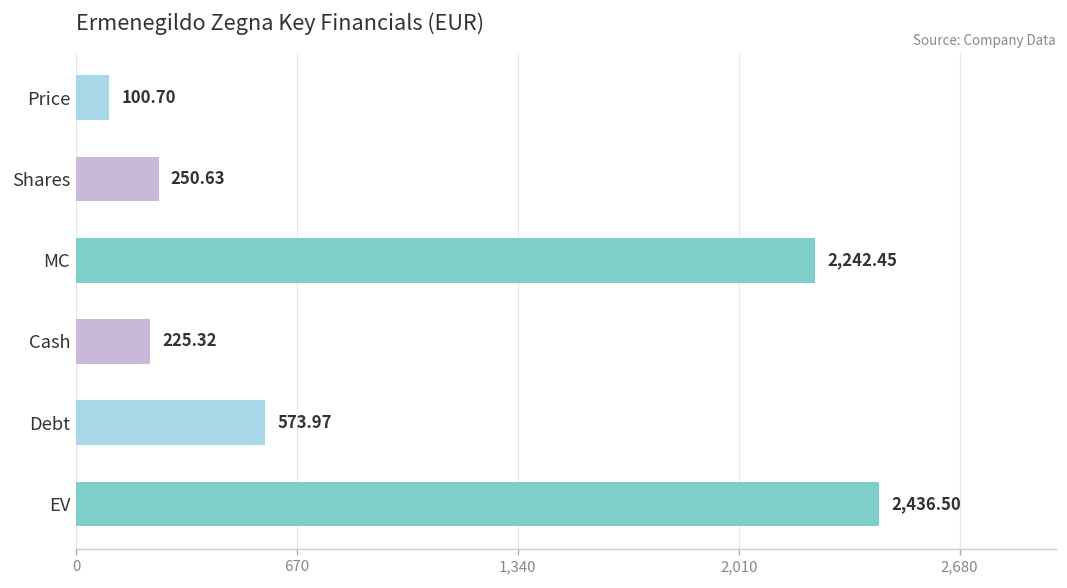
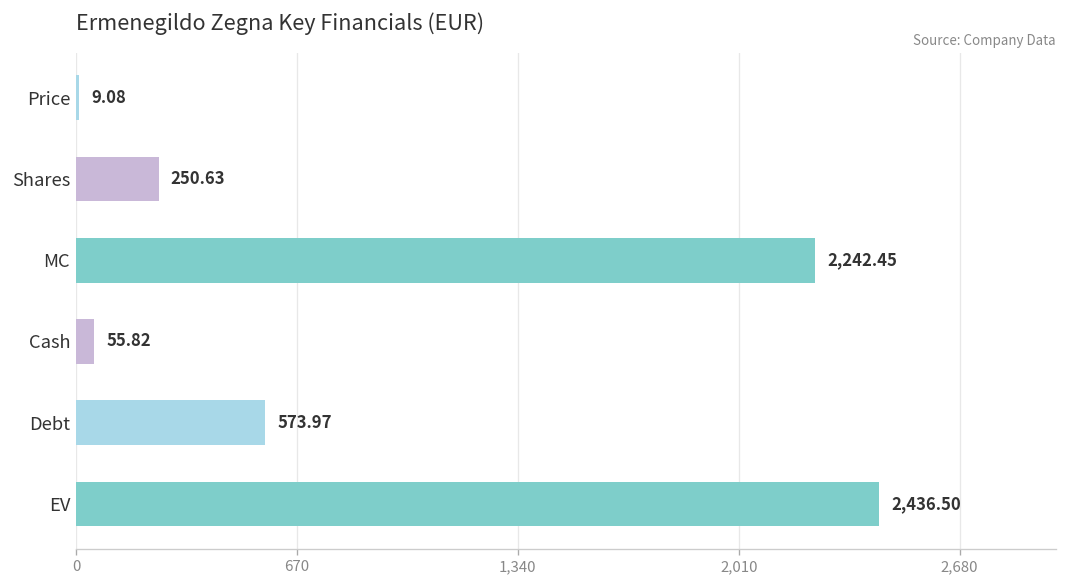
  {
-   "Price": "100.70",
+   "Price": "9.08",
    "Shares": "250.63",
    "MC": "2,242.45",
-   "Cash": "225.32",
+   "Cash": "55.82",
    "Debt": "573.97",
    "EV": "2,436.50"
  }
